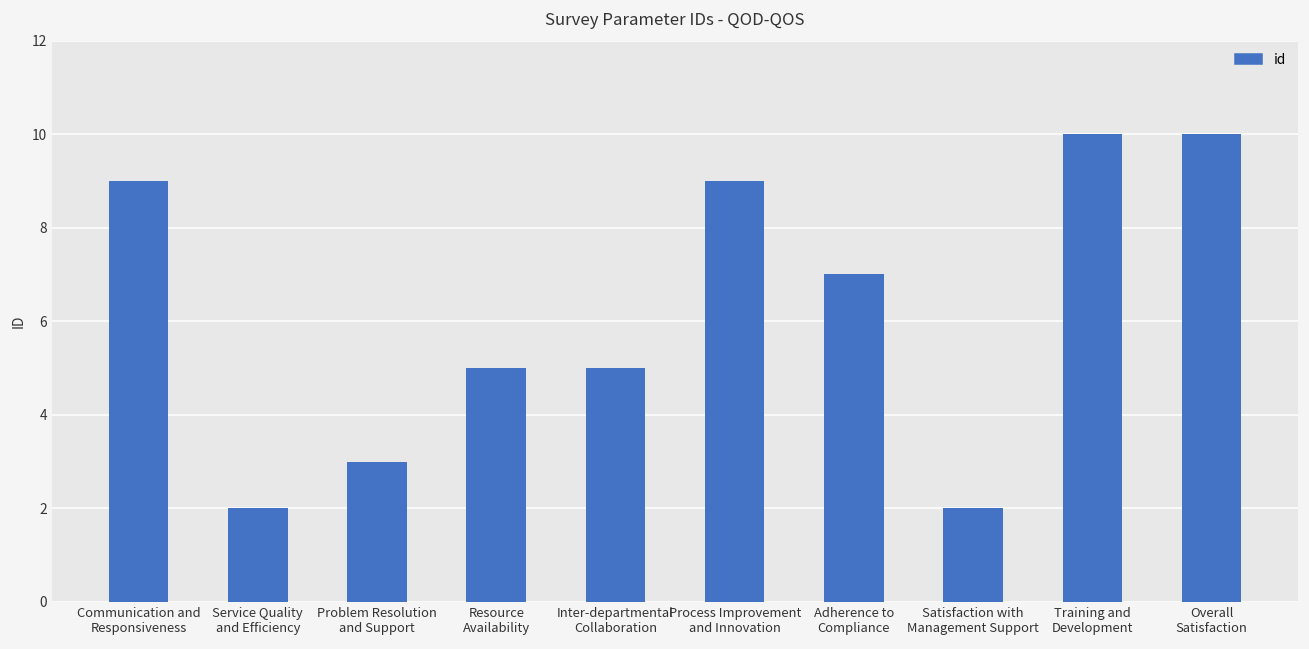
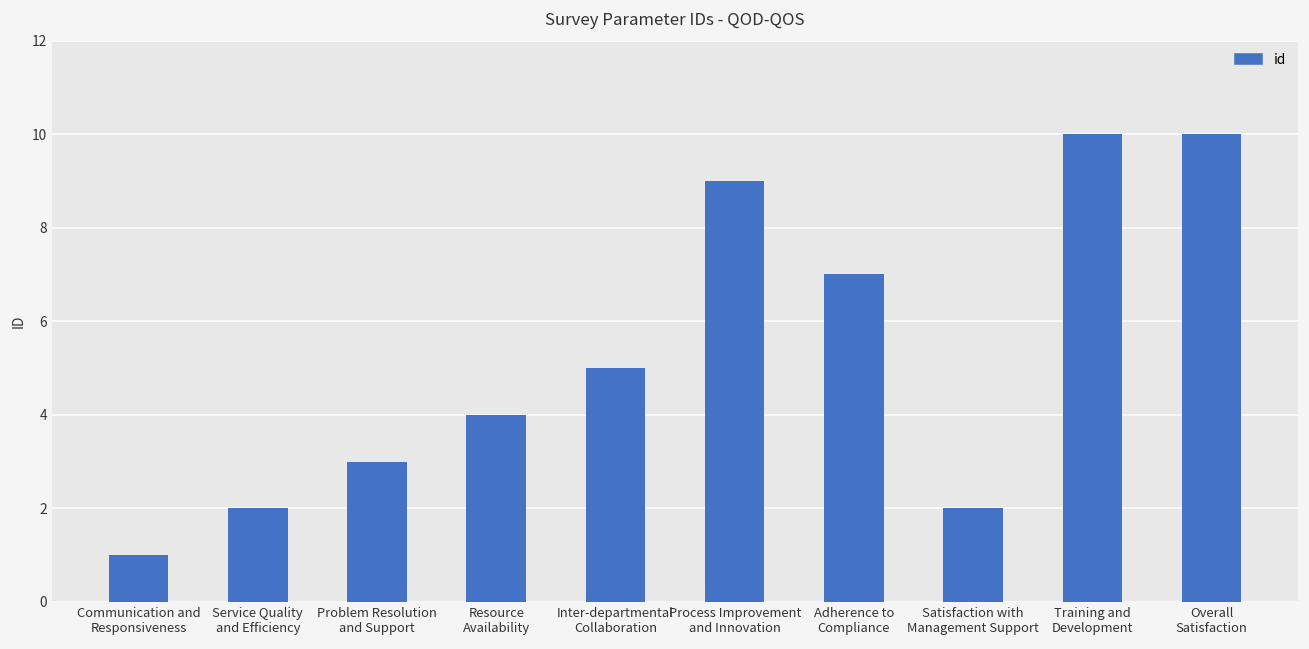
  {
-   "Communication and Responsiveness": 9,
+   "Communication and Responsiveness": 1,
    "Service Quality and Efficiency": 2,
    "Problem Resolution and Support": 3,
-   "Resource Availability": 5,
+   "Resource Availability": 4,
    "Inter-departmental Collaboration": 5,
    "Process Improvement and Innovation": 9,
    "Adherence to Compliance": 7,
    "Satisfaction with Management Support": 2,
    "Training and Development": 10,
    "Overall Satisfaction": 10
  }
